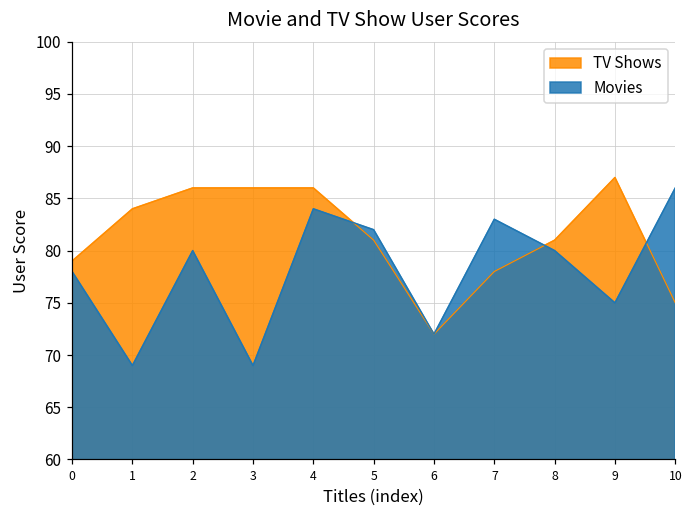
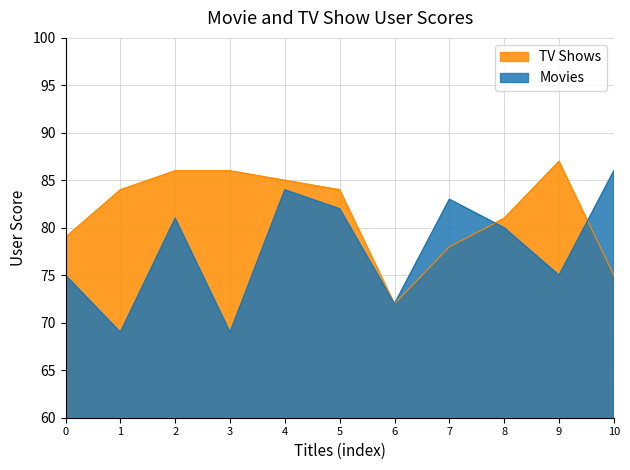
  {
    "TV Shows": {
      "0": 79,
      "1": 84,
      "2": 86,
      "3": 86,
-     "4": 86,
-     "5": 81,
+     "4": 85,
+     "5": 84,
      "7": 78,
      "8": 81,
      "9": 87,
      "10": 75
    },
    "Movies": {
-     "0": 78,
+     "0": 75,
      "1": 69,
-     "2": 80,
+     "2": 81,
      "3": 69,
      "4": 84,
      "5": 82,
      "7": 83,
      "8": 80,
      "9": 75,
      "10": 86
    }
  }
